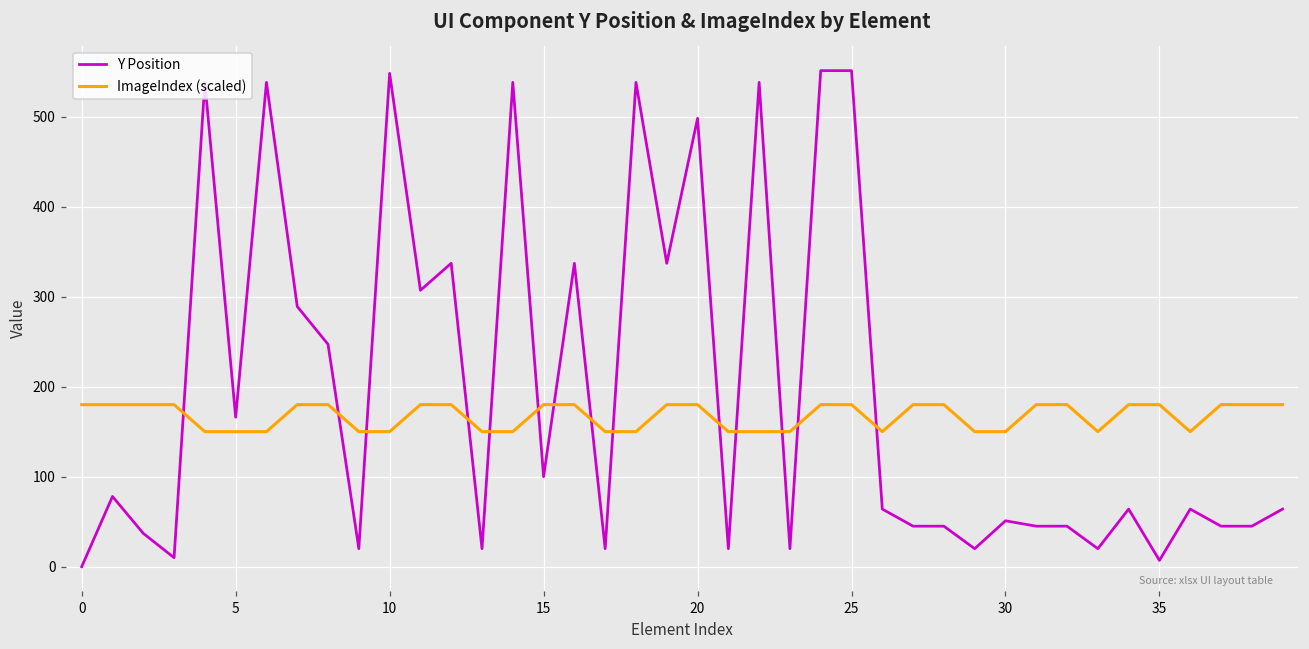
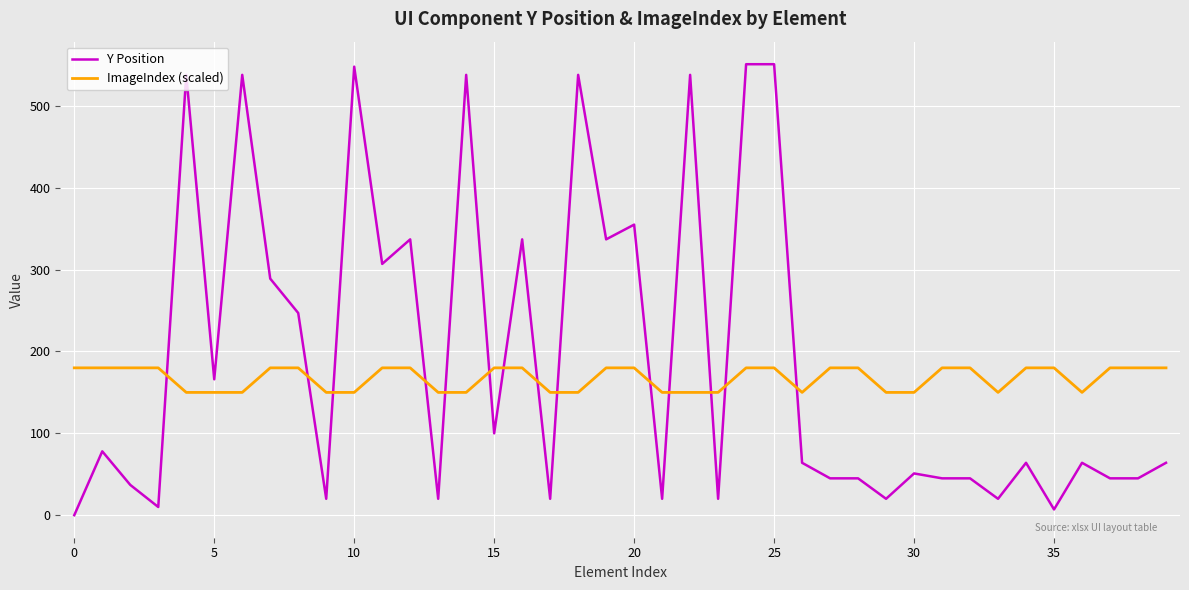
  {
    "Y Position": {
      "0": 0,
      "5": 170,
      "10": 550,
      "15": 100,
-     "20": 500,
+     "20": 360,
      "25": 550,
      "30": 50,
      "35": 10
    },
    "ImageIndex (scaled)": {
      "0": 180,
      "5": 150,
      "10": 150,
      "15": 180,
      "20": 180,
      "25": 180,
      "30": 150,
      "35": 180
    }
  }
